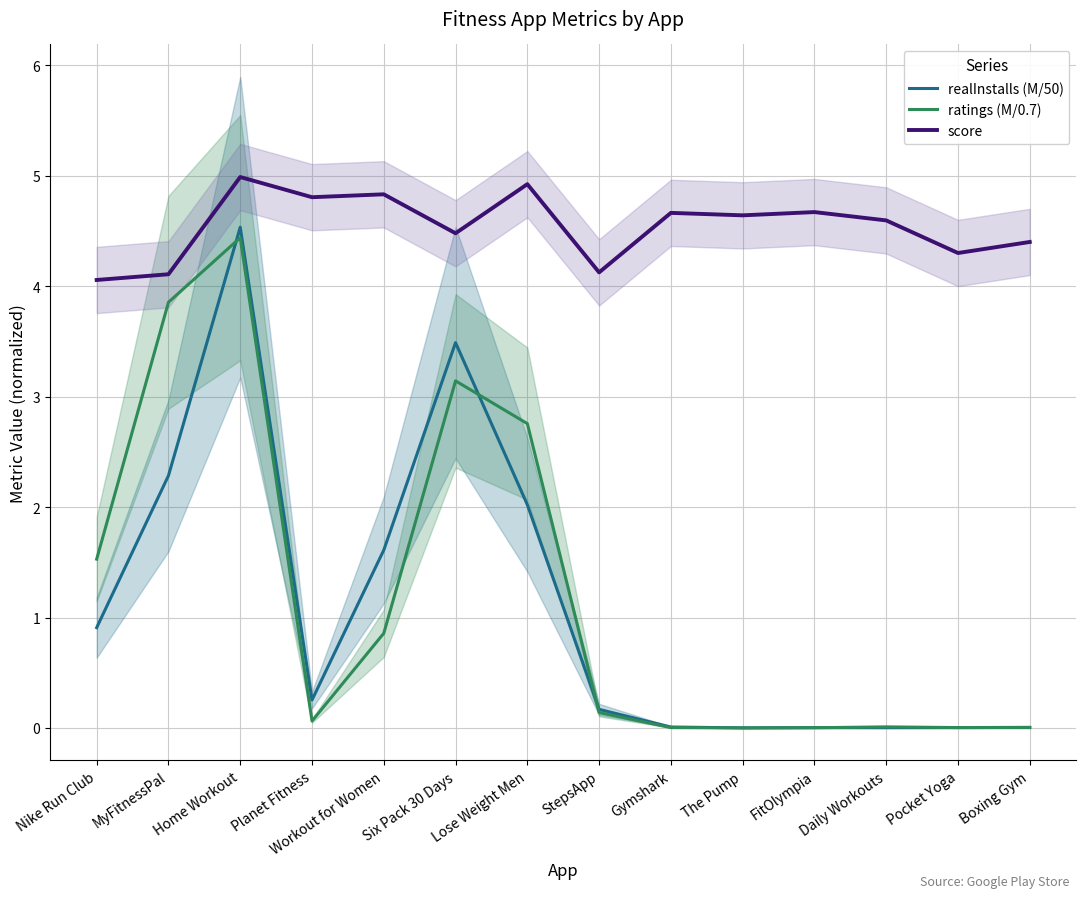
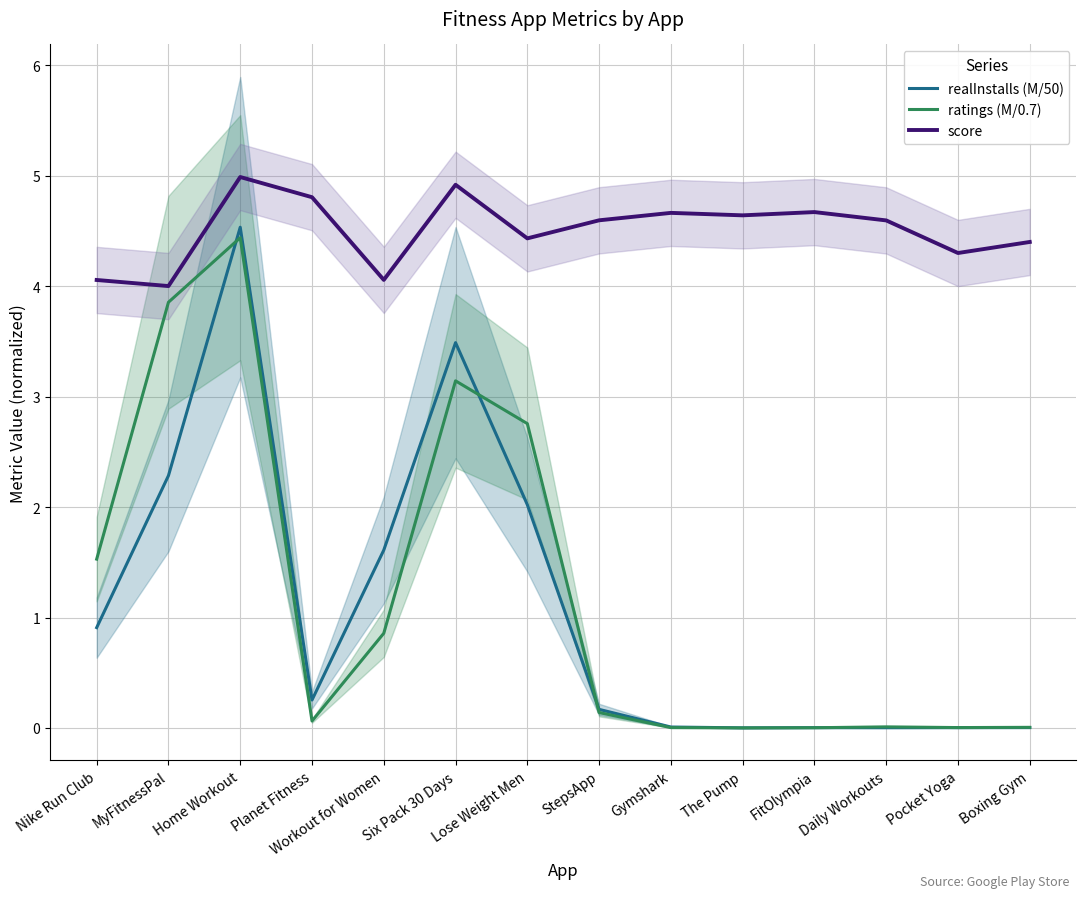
  {
    "score": {
      "Nike Run Club": 4.06,
-     "MyFitnessPal": 4.11,
+     "MyFitnessPal": 4.00,
      "Home Workout": 4.99,
      "Planet Fitness": 4.81,
-     "Workout for Women": 4.83,
-     "Six Pack 30 Days": 4.48,
-     "Lose Weight Men": 4.92,
-     "StepsApp": 4.12,
+     "Workout for Women": 4.06,
+     "Six Pack 30 Days": 4.92,
+     "Lose Weight Men": 4.43,
+     "StepsApp": 4.60,
      "Gymshark": 4.66,
      "The Pump": 4.64,
      "FitOlympia": 4.67,
      "Daily Workouts": 4.60,
      "Pocket Yoga": 4.30,
      "Boxing Gym": 4.40
    }
  }
